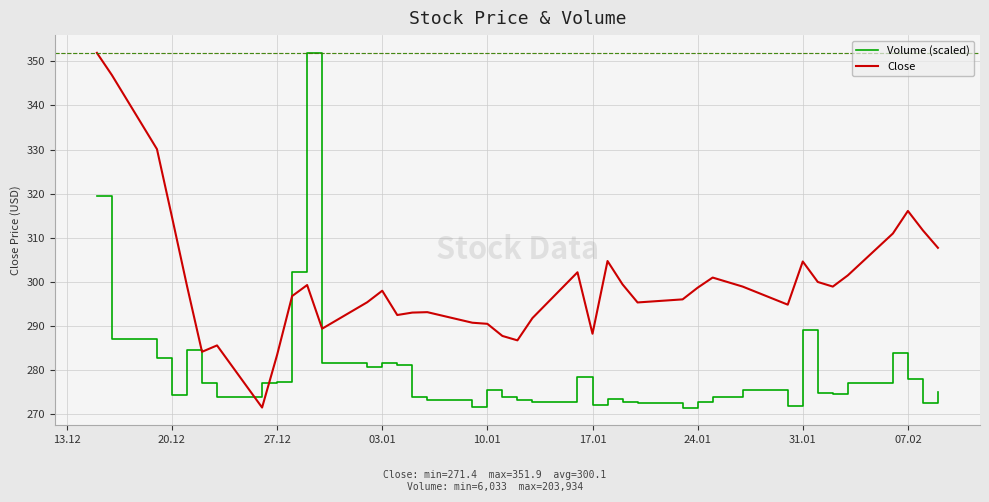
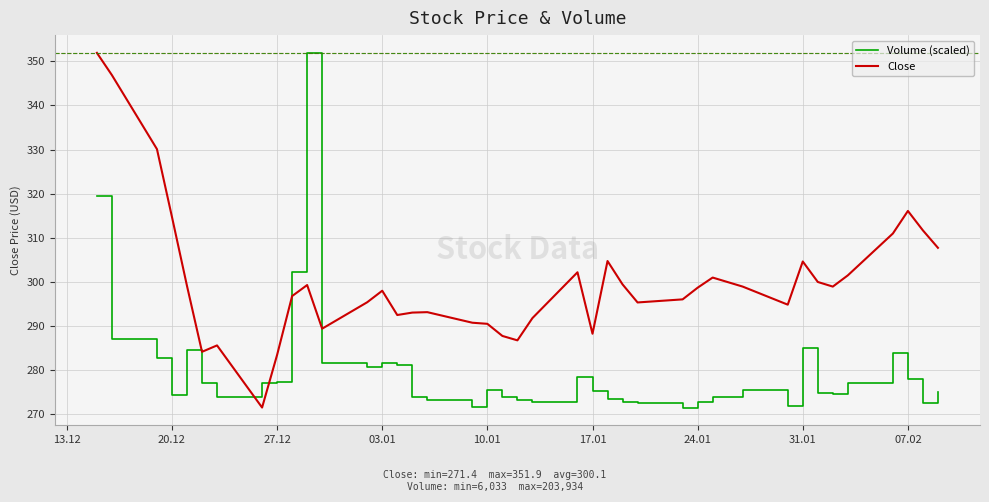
  {
    "Volume (scaled)": {
      "20.12": 274,
      "27.12": 277,
      "03.01": 281,
      "10.01": 275,
-     "17.01": 272,
+     "17.01": 275,
      "24.01": 273,
-     "31.01": 289,
+     "31.01": 285,
      "07.02": 278
    },
    "Close": {
      "20.12": 315,
      "27.12": 283,
      "03.01": 298,
      "10.01": 290,
      "17.01": 288,
      "24.01": 299,
      "31.01": 305,
      "07.02": 316
    }
  }
